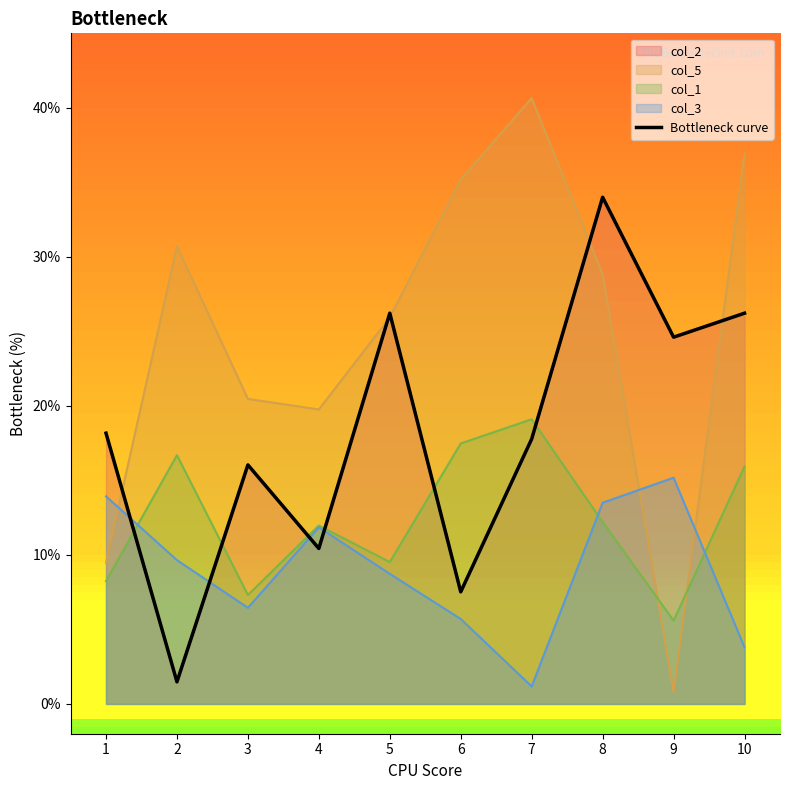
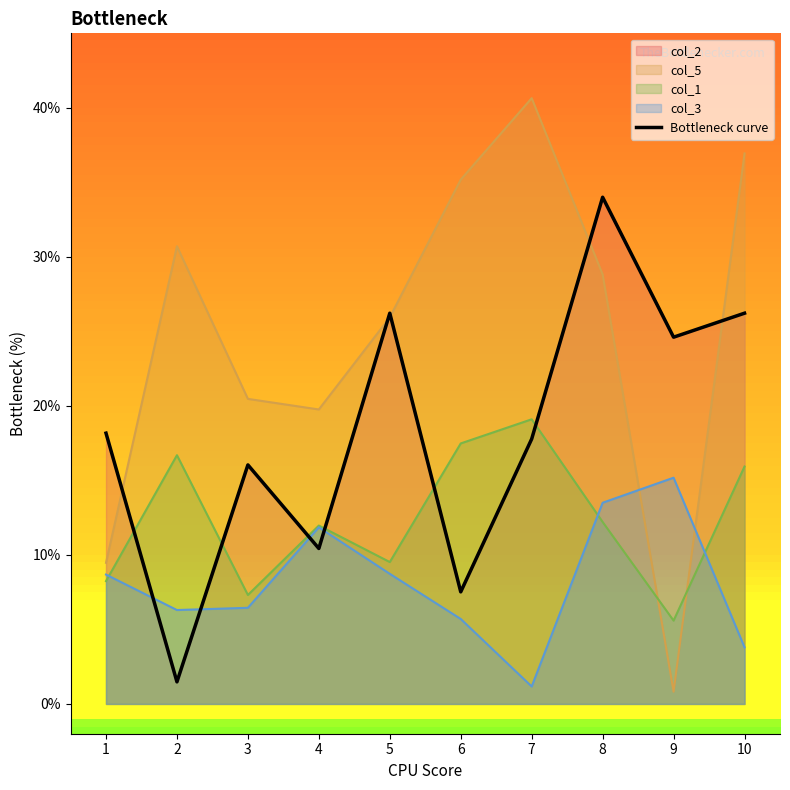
  {
    "col_3": {
-     "1": "13.9%",
-     "2": "9.7%",
+     "1": "8.7%",
+     "2": "6.3%",
      "3": "6.5%",
      "5": "8.7%",
      "6": "5.7%",
      "7": "1.2%",
      "8": "13.5%",
      "9": "15.2%",
      "10": "3.8%"
    }
  }
